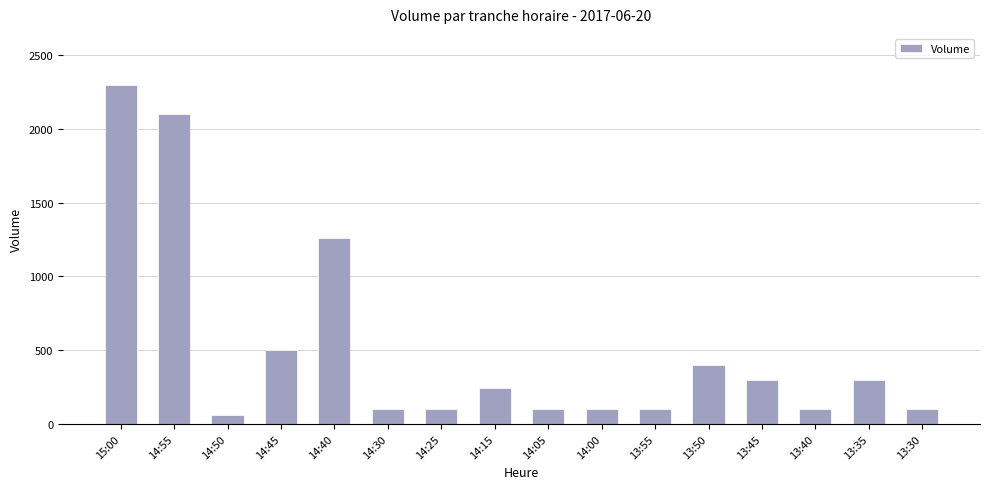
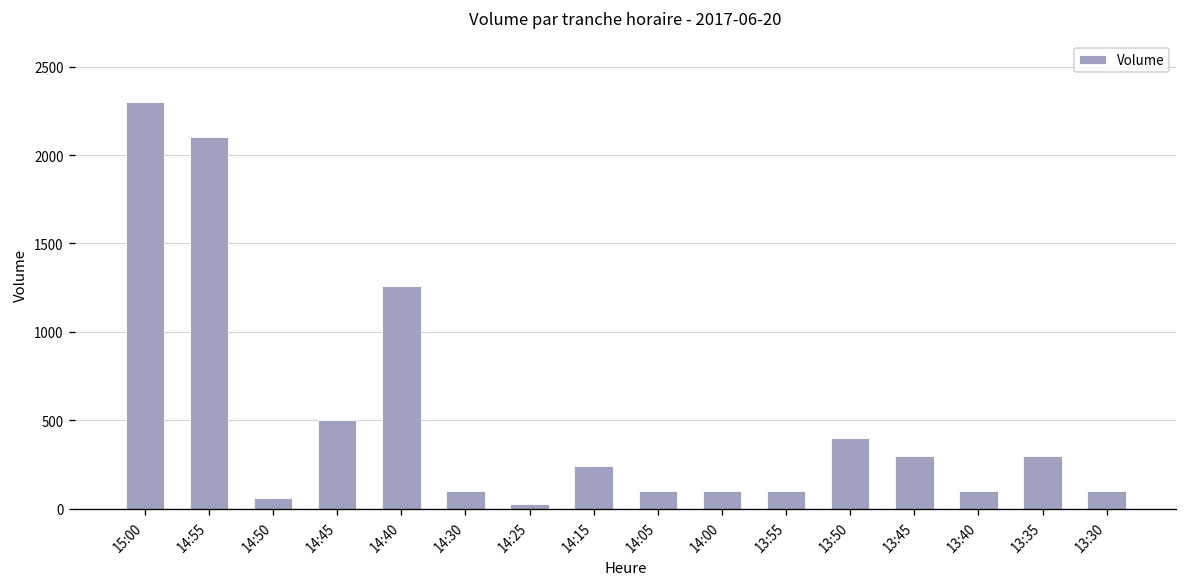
  {
    "15:00": 2300,
    "14:55": 2100,
    "14:50": 60,
    "14:45": 500,
    "14:40": 1260,
    "14:30": 100,
-   "14:25": 100,
+   "14:25": 30,
    "14:15": 240,
    "14:05": 100,
    "14:00": 100,
    "13:55": 100,
    "13:50": 400,
    "13:45": 300,
    "13:40": 100,
    "13:35": 300,
    "13:30": 100
  }
